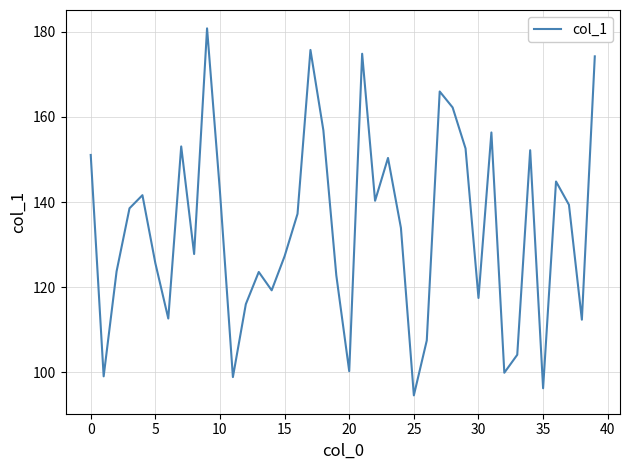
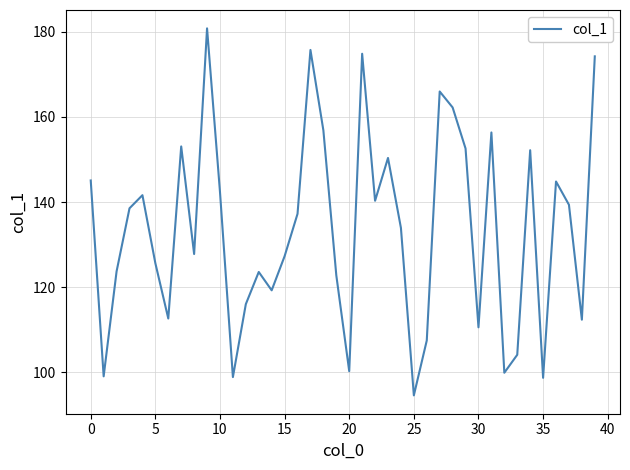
  {
-   "0": 151,
+   "0": 145,
    "5": 126,
    "10": 142,
    "15": 127,
    "20": 100,
    "25": 95,
-   "30": 117,
-   "35": 96
+   "30": 111,
+   "35": 99
  }
